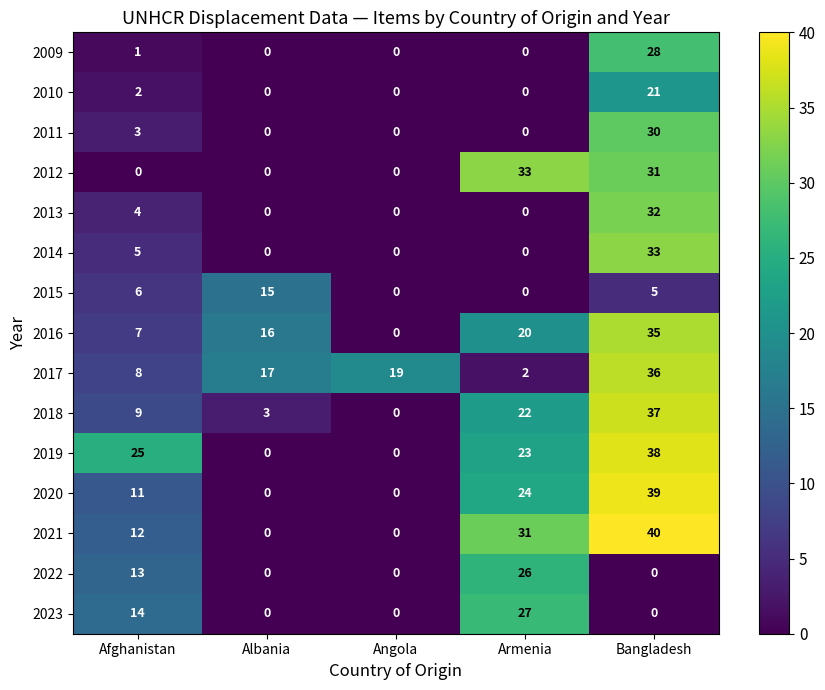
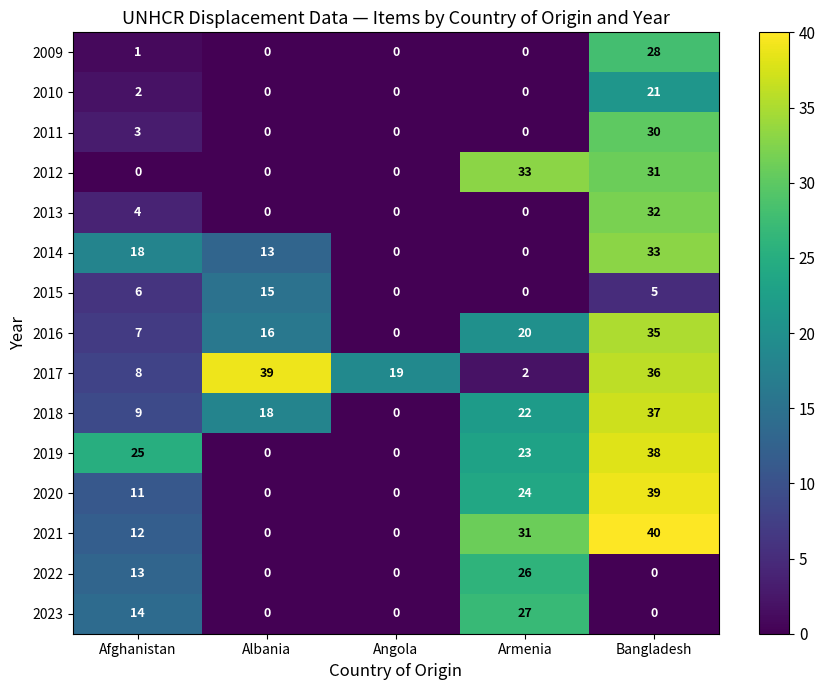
  {
    "2009": {
      "Afghanistan": 1,
      "Albania": 0,
      "Angola": 0,
      "Armenia": 0,
      "Bangladesh": 28
    },
    "2010": {
      "Afghanistan": 2,
      "Albania": 0,
      "Angola": 0,
      "Armenia": 0,
      "Bangladesh": 21
    },
    "2011": {
      "Afghanistan": 3,
      "Albania": 0,
      "Angola": 0,
      "Armenia": 0,
      "Bangladesh": 30
    },
    "2012": {
      "Afghanistan": 0,
      "Albania": 0,
      "Angola": 0,
      "Armenia": 33,
      "Bangladesh": 31
    },
    "2013": {
      "Afghanistan": 4,
      "Albania": 0,
      "Angola": 0,
      "Armenia": 0,
      "Bangladesh": 32
    },
    "2014": {
-     "Afghanistan": 5,
-     "Albania": 0,
+     "Afghanistan": 18,
+     "Albania": 13,
      "Angola": 0,
      "Armenia": 0,
      "Bangladesh": 33
    },
    "2015": {
      "Afghanistan": 6,
      "Albania": 15,
      "Angola": 0,
      "Armenia": 0,
      "Bangladesh": 5
    },
    "2016": {
      "Afghanistan": 7,
      "Albania": 16,
      "Angola": 0,
      "Armenia": 20,
      "Bangladesh": 35
    },
    "2017": {
      "Afghanistan": 8,
-     "Albania": 17,
+     "Albania": 39,
      "Angola": 19,
      "Armenia": 2,
      "Bangladesh": 36
    },
    "2018": {
      "Afghanistan": 9,
-     "Albania": 3,
+     "Albania": 18,
      "Angola": 0,
      "Armenia": 22,
      "Bangladesh": 37
    },
    "2019": {
      "Afghanistan": 25,
      "Albania": 0,
      "Angola": 0,
      "Armenia": 23,
      "Bangladesh": 38
    },
    "2020": {
      "Afghanistan": 11,
      "Albania": 0,
      "Angola": 0,
      "Armenia": 24,
      "Bangladesh": 39
    },
    "2021": {
      "Afghanistan": 12,
      "Albania": 0,
      "Angola": 0,
      "Armenia": 31,
      "Bangladesh": 40
    },
    "2022": {
      "Afghanistan": 13,
      "Albania": 0,
      "Angola": 0,
      "Armenia": 26,
      "Bangladesh": 0
    },
    "2023": {
      "Afghanistan": 14,
      "Albania": 0,
      "Angola": 0,
      "Armenia": 27,
      "Bangladesh": 0
    }
  }
